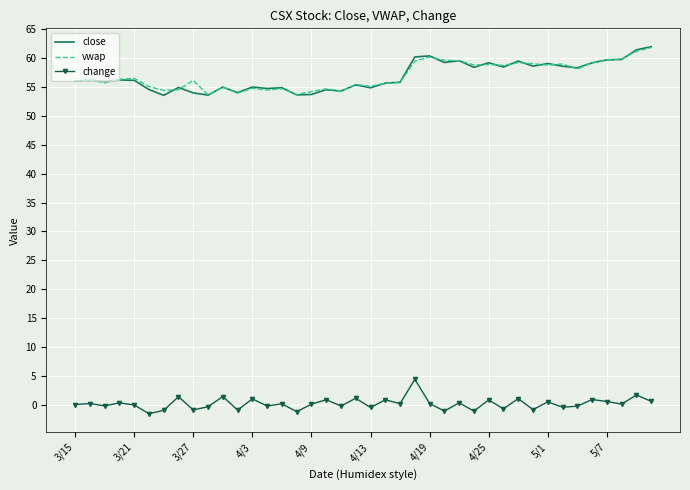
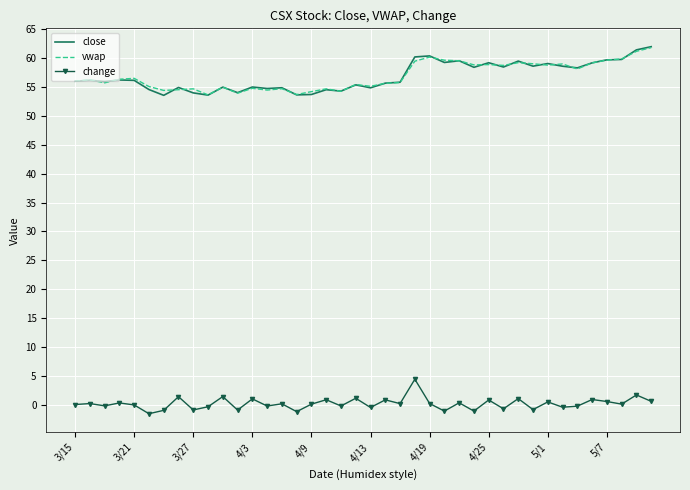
  {
    "vwap": {
-     "3/27": 56,
+     "3/27": 55,
      "4/9": 54
    }
  }
